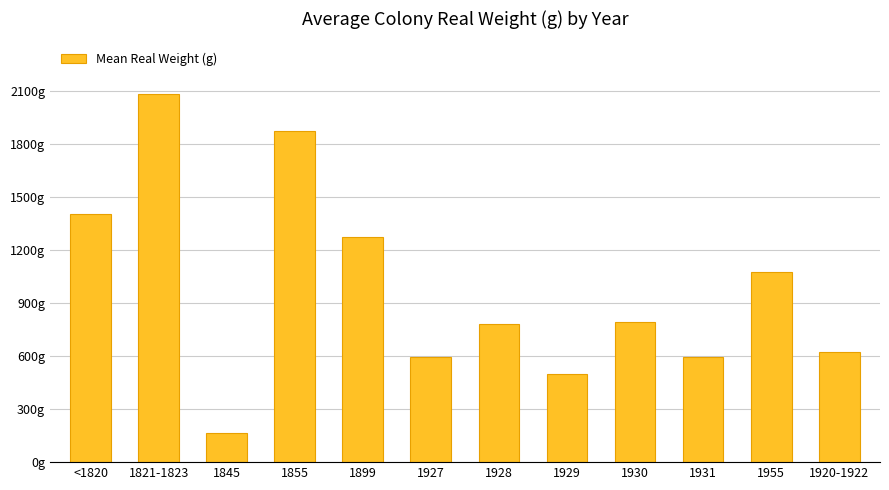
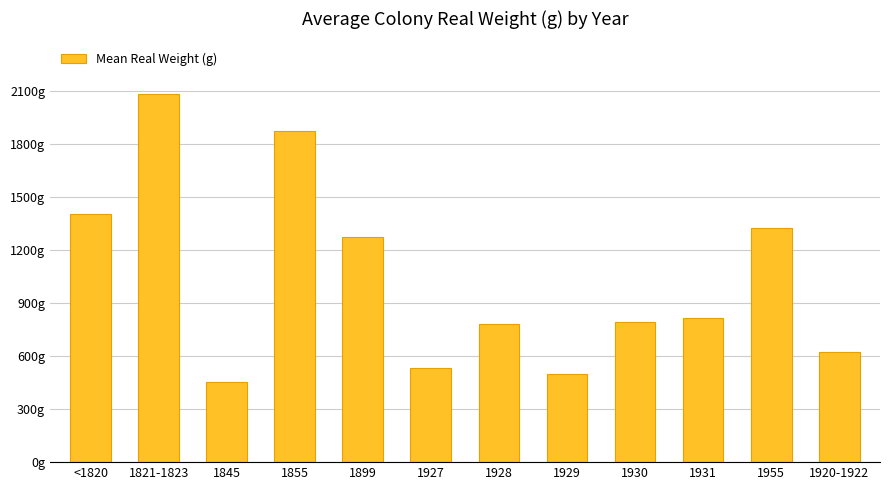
  {
    "<1820": "1400g",
    "1821-1823": "2080g",
-   "1845": "170g",
+   "1845": "460g",
    "1855": "1870g",
    "1899": "1270g",
-   "1927": "600g",
+   "1927": "530g",
    "1928": "780g",
    "1929": "500g",
    "1930": "790g",
-   "1931": "590g",
-   "1955": "1080g",
+   "1931": "820g",
+   "1955": "1330g",
    "1920-1922": "630g"
  }
